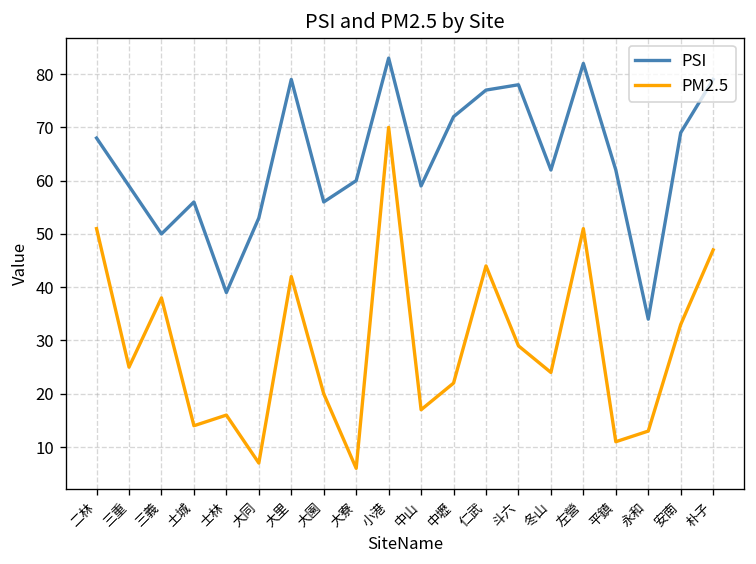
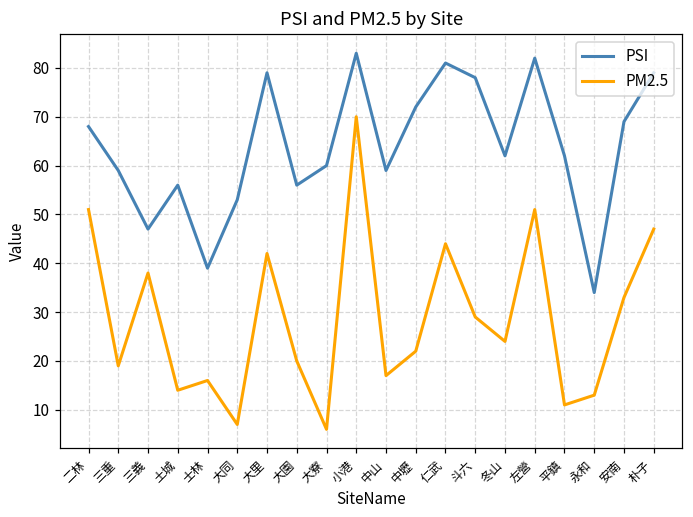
  {
    "PSI": {
      "二林": 68,
      "三重": 59,
-     "三義": 50,
+     "三義": 47,
      "土城": 56,
      "士林": 39,
      "大同": 53,
      "大里": 79,
      "大園": 56,
      "大寮": 60,
      "小港": 83,
      "中山": 59,
      "中壢": 72,
-     "仁武": 77,
+     "仁武": 81,
      "斗六": 78,
      "冬山": 62,
      "左營": 82,
      "平鎮": 62,
      "永和": 34,
      "安南": 69
    },
    "PM2.5": {
      "二林": 51,
-     "三重": 25,
+     "三重": 19,
      "三義": 38,
      "土城": 14,
      "士林": 16,
      "大同": 7,
      "大里": 42,
      "大園": 20,
      "大寮": 6,
      "小港": 70,
      "中山": 17,
      "中壢": 22,
      "仁武": 44,
      "斗六": 29,
      "冬山": 24,
      "左營": 51,
      "平鎮": 11,
      "永和": 13,
      "安南": 33,
      "朴子": 47
    }
  }
